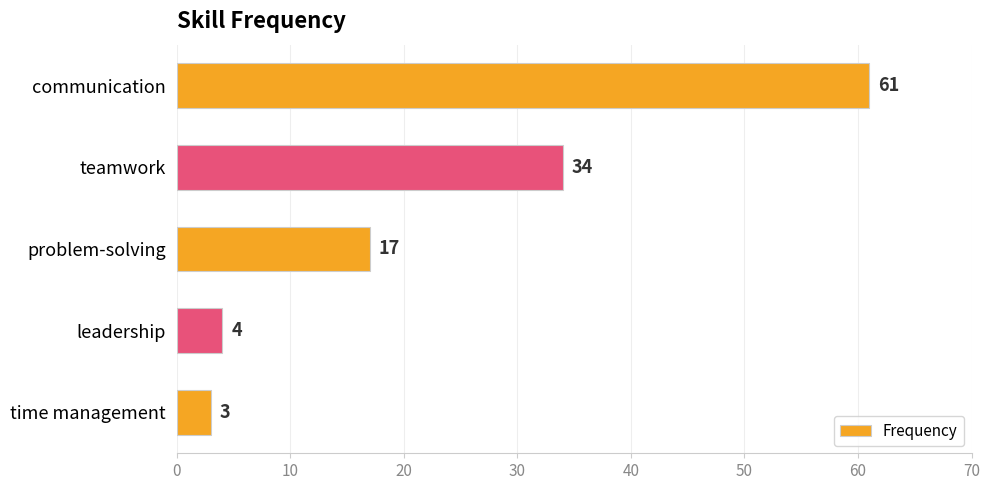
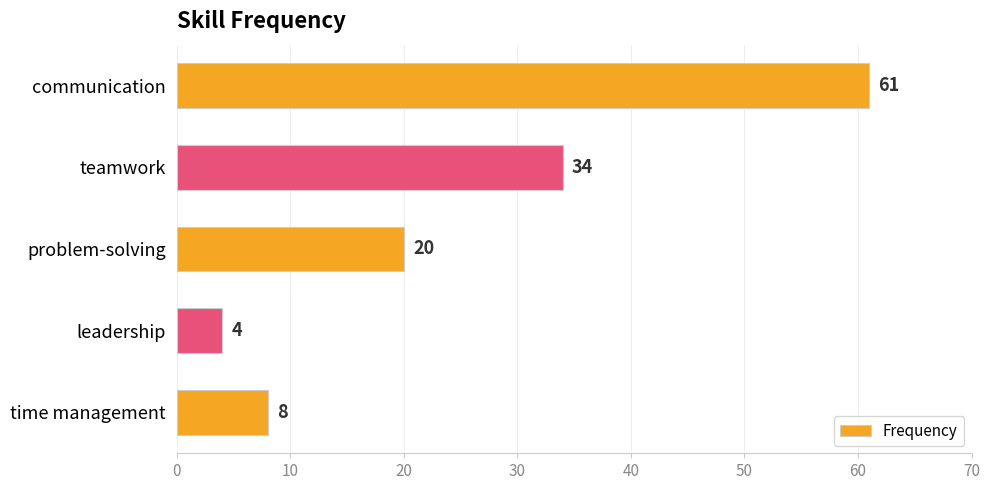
  {
    "communication": 61,
    "teamwork": 34,
-   "problem-solving": 17,
+   "problem-solving": 20,
    "leadership": 4,
-   "time management": 3
+   "time management": 8
  }
